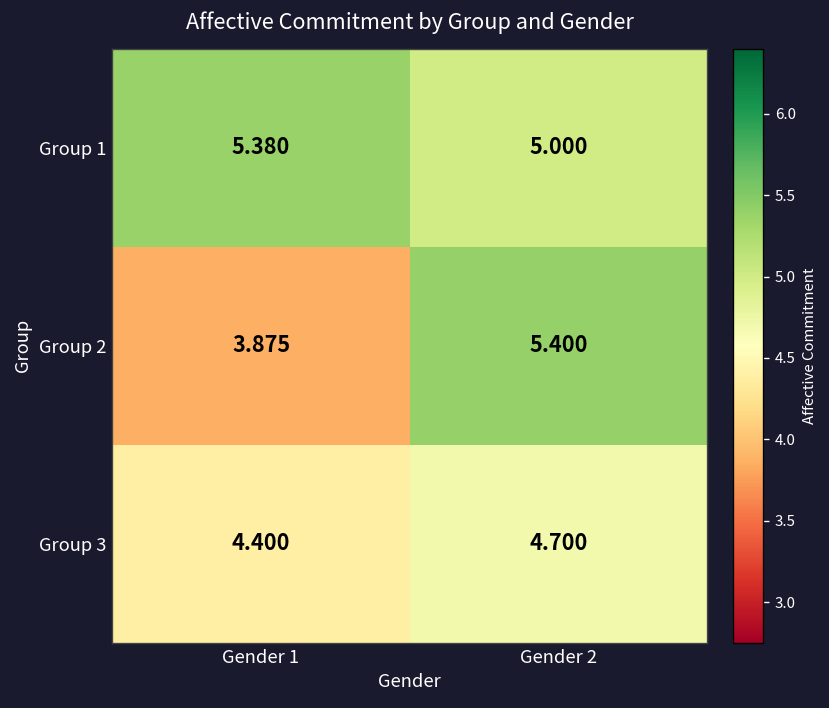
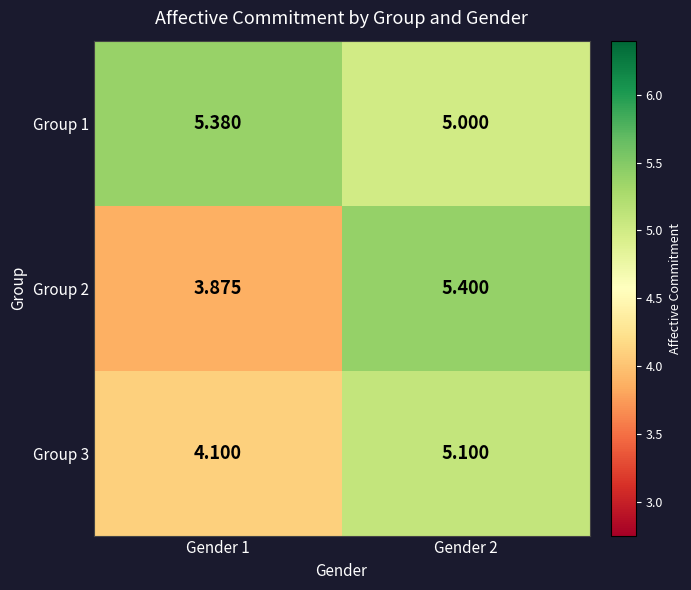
  {
    "Group 1": {
      "Gender 1": 5.380,
      "Gender 2": 5.000
    },
    "Group 2": {
      "Gender 1": 3.875,
      "Gender 2": 5.400
    },
    "Group 3": {
-     "Gender 1": 4.400,
-     "Gender 2": 4.700
+     "Gender 1": 4.100,
+     "Gender 2": 5.100
    }
  }
